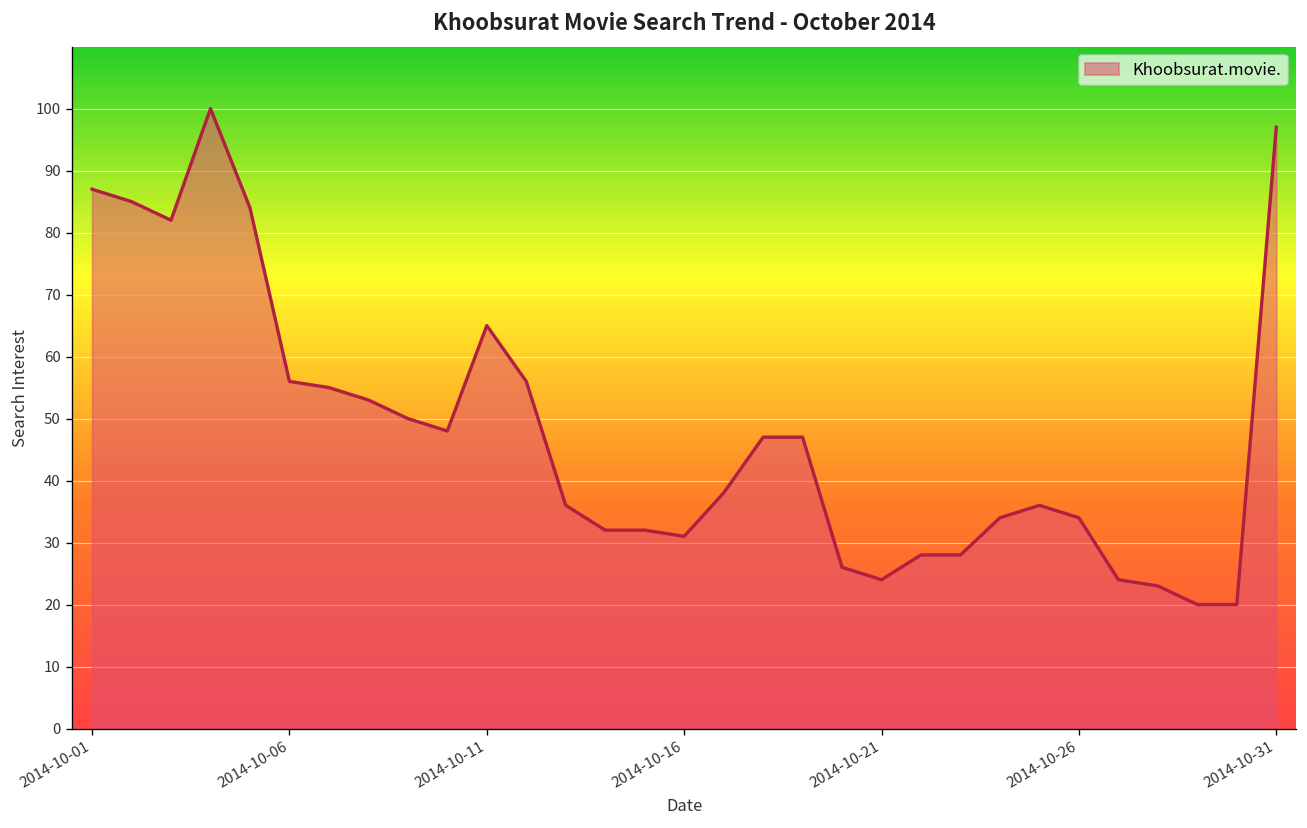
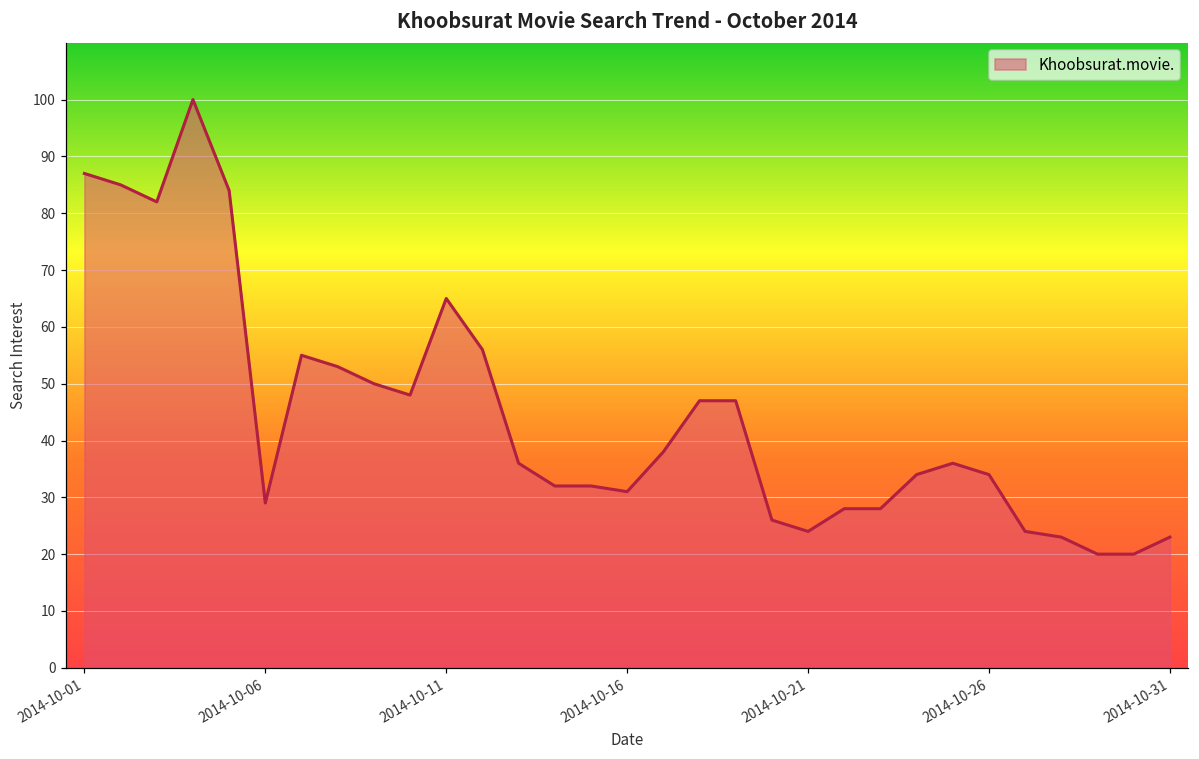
  {
    "2014-10-01": 87,
-   "2014-10-06": 56,
+   "2014-10-06": 29,
    "2014-10-11": 65,
    "2014-10-16": 31,
    "2014-10-21": 24,
    "2014-10-26": 34,
-   "2014-10-31": 97
+   "2014-10-31": 23
  }
